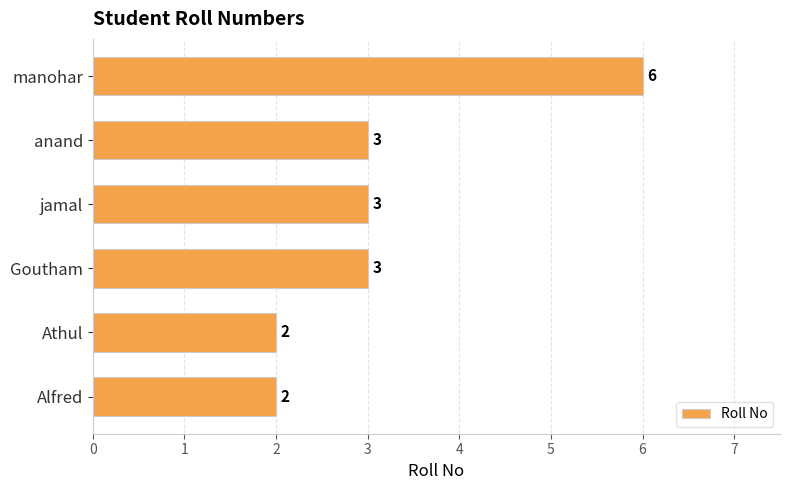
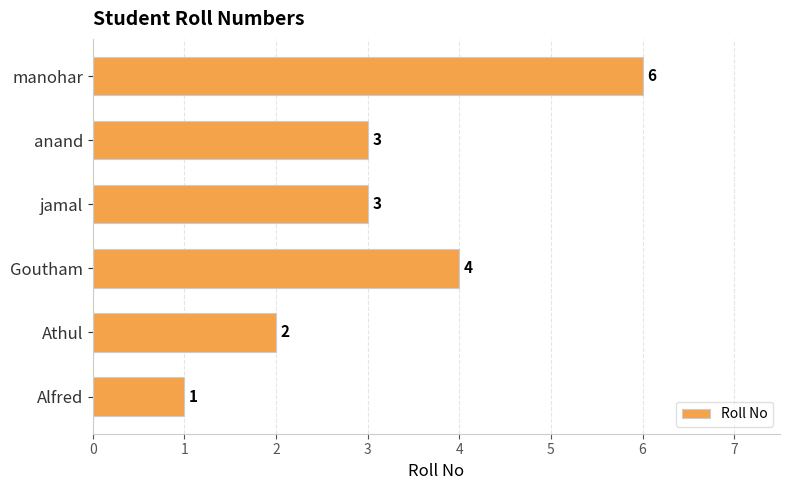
  {
    "manohar": 6,
    "anand": 3,
    "jamal": 3,
-   "Goutham": 3,
+   "Goutham": 4,
    "Athul": 2,
-   "Alfred": 2
+   "Alfred": 1
  }
